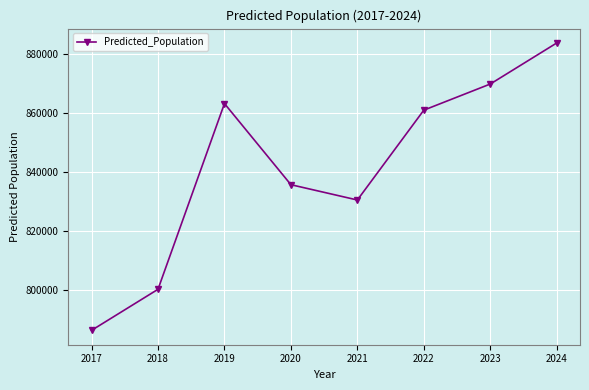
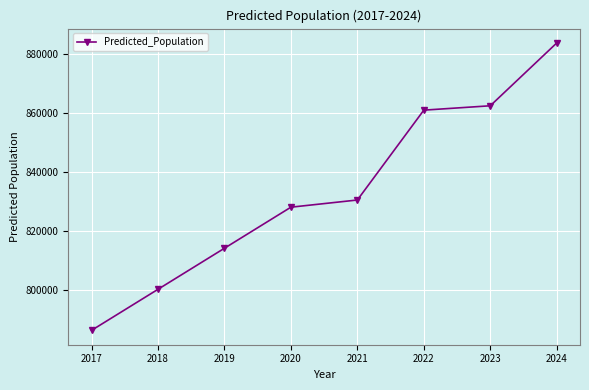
  {
    "2017": 786000,
    "2018": 800000,
-   "2019": 863000,
-   "2020": 836000,
+   "2019": 814000,
+   "2020": 828000,
    "2021": 830000,
    "2022": 861000,
-   "2023": 870000,
+   "2023": 862000,
    "2024": 884000
  }
